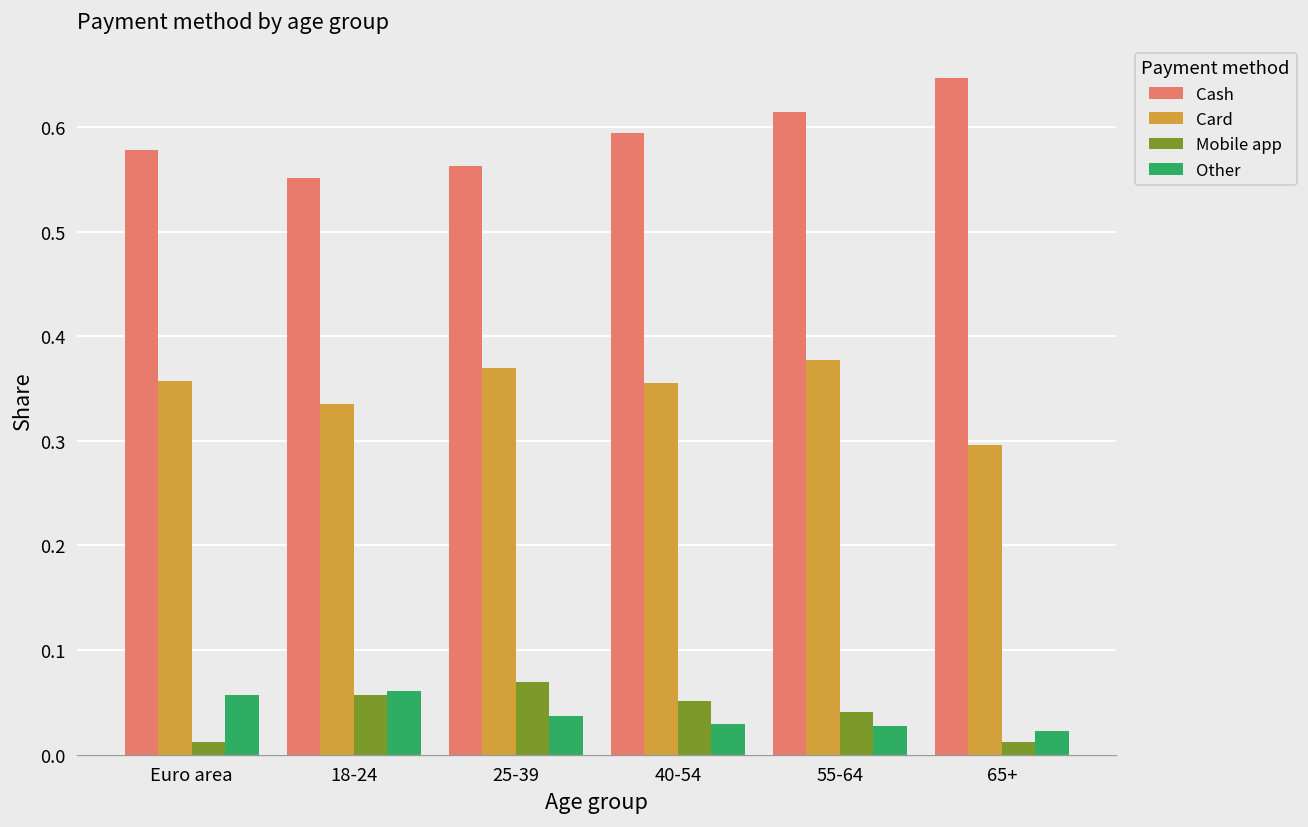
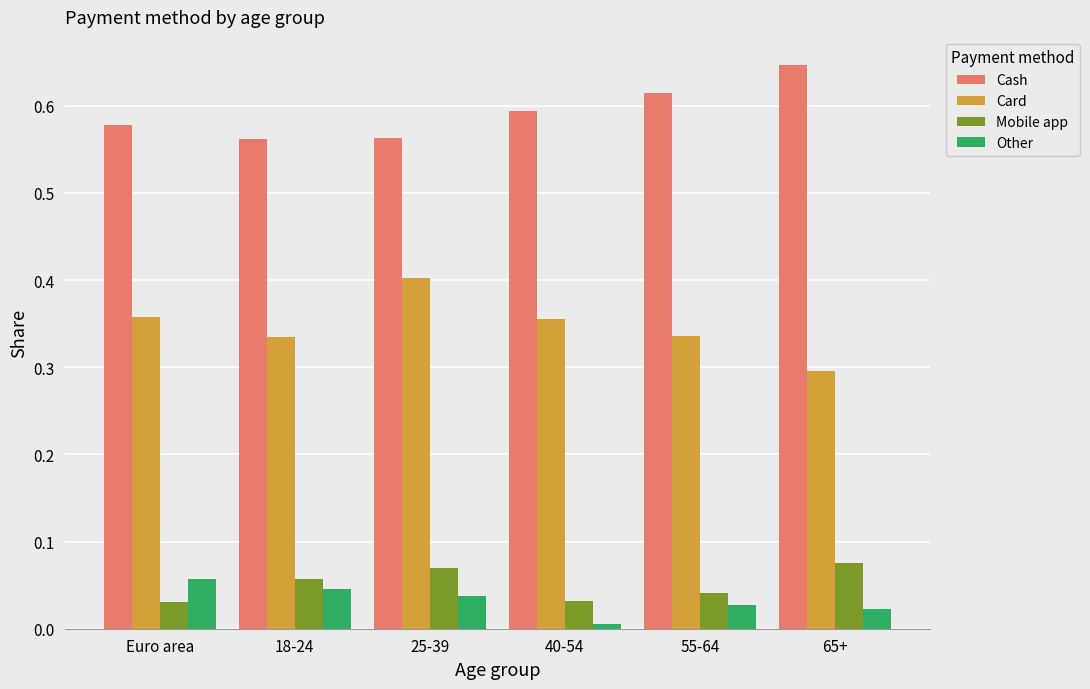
  {
    "Cash": {
      "Euro area": 0.58,
-     "18-24": 0.55,
+     "18-24": 0.56,
      "25-39": 0.56,
      "40-54": 0.59,
      "55-64": 0.61,
      "65+": 0.65
    },
    "Card": {
      "Euro area": 0.36,
      "18-24": 0.34,
-     "25-39": 0.37,
+     "25-39": 0.40,
      "40-54": 0.36,
-     "55-64": 0.38,
+     "55-64": 0.34,
      "65+": 0.30
    },
    "Mobile app": {
-     "Euro area": 0.01,
+     "Euro area": 0.03,
      "18-24": 0.06,
      "25-39": 0.07,
-     "40-54": 0.05,
+     "40-54": 0.03,
      "55-64": 0.04,
-     "65+": 0.01
+     "65+": 0.08
    },
    "Other": {
      "Euro area": 0.06,
-     "18-24": 0.06,
+     "18-24": 0.05,
      "25-39": 0.04,
-     "40-54": 0.03,
+     "40-54": 0.00,
      "55-64": 0.03,
      "65+": 0.02
    }
  }
